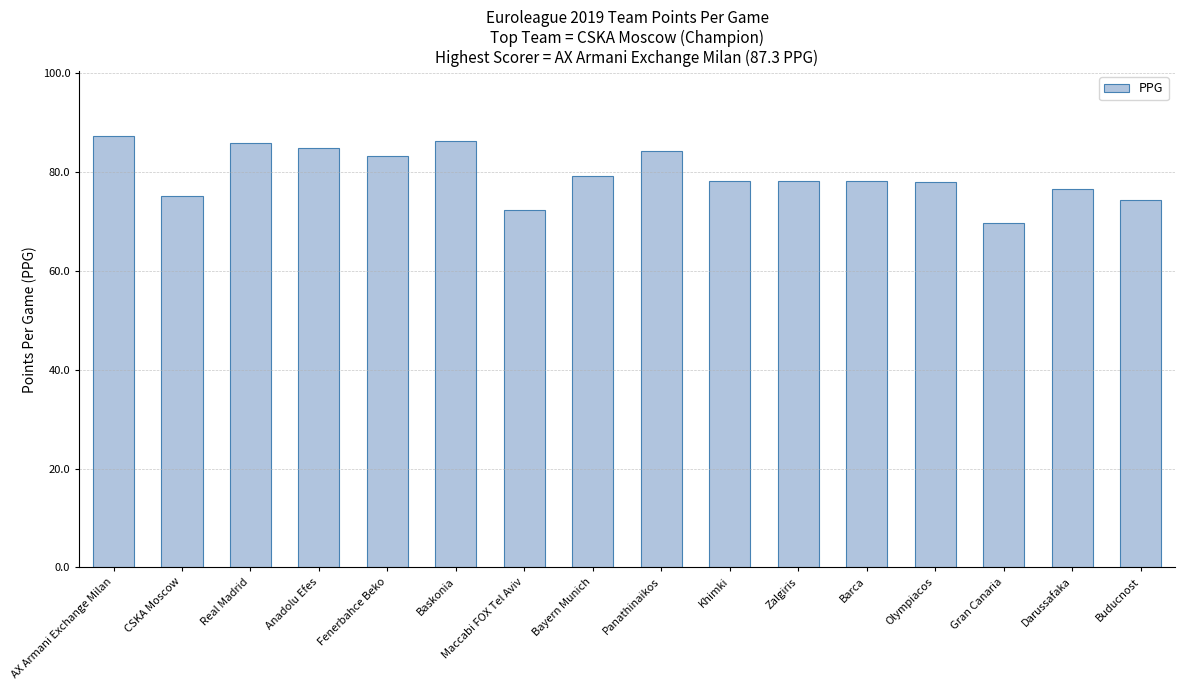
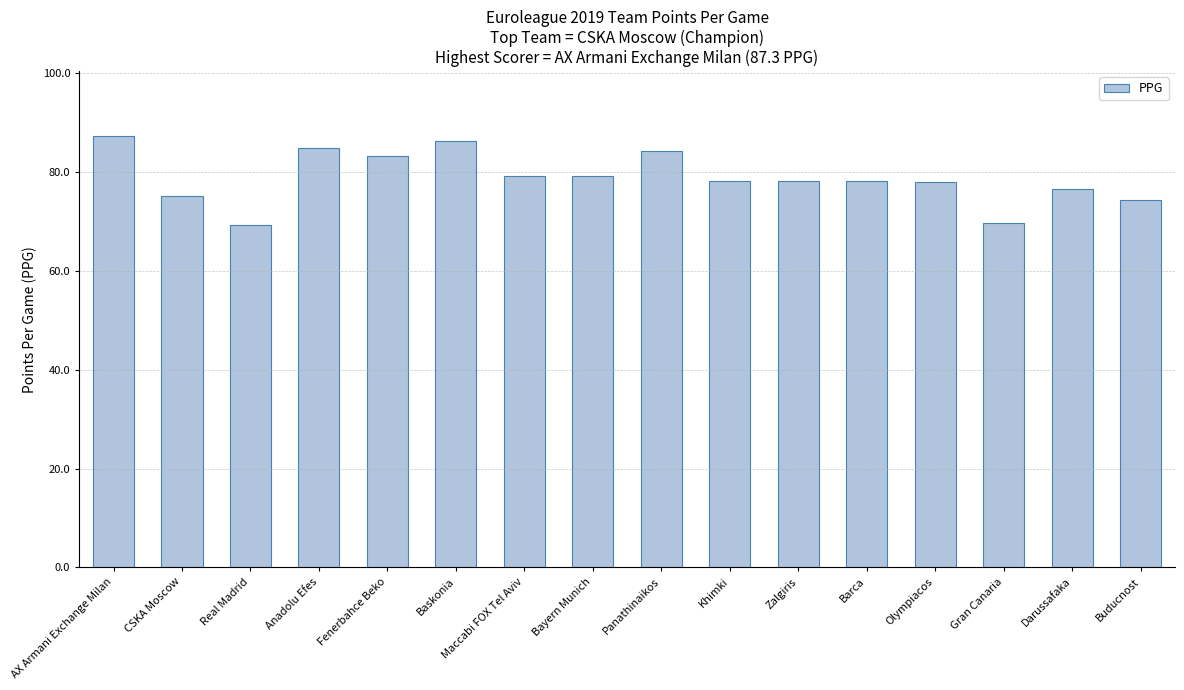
  {
    "AX Armani Exchange Milan": 87,
    "CSKA Moscow": 75,
-   "Real Madrid": 86,
+   "Real Madrid": 69,
    "Anadolu Efes": 85,
    "Fenerbahce Beko": 83,
    "Baskonia": 86,
-   "Maccabi FOX Tel Aviv": 72,
+   "Maccabi FOX Tel Aviv": 79,
    "Bayern Munich": 79,
    "Panathinaikos": 84,
    "Khimki": 78,
    "Zalgiris": 78,
    "Barca": 78,
    "Olympiacos": 78,
    "Gran Canaria": 70,
    "Darussafaka": 77,
    "Buducnost": 74
  }
